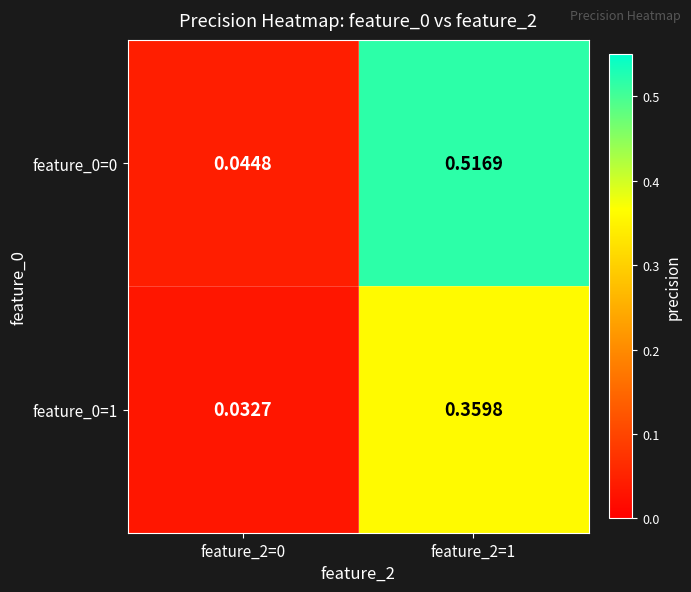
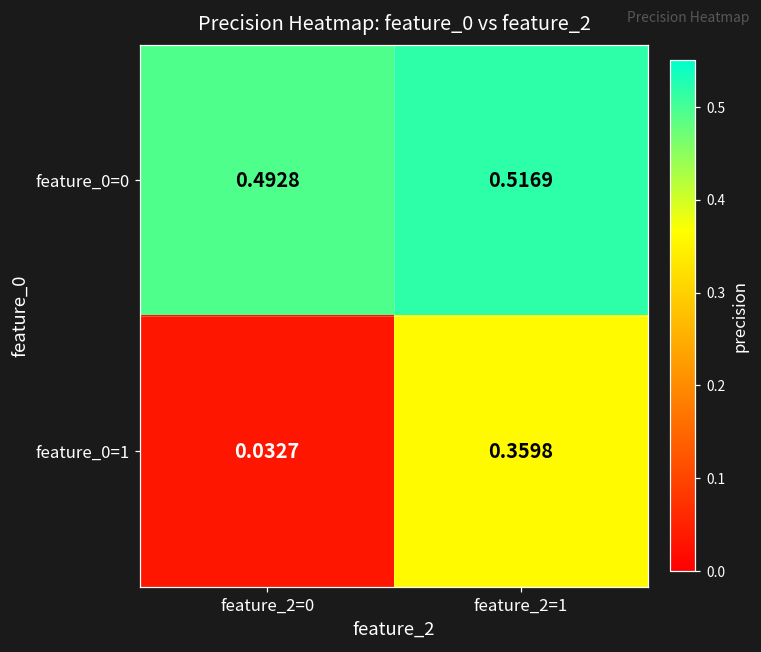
  {
    "feature_0=0": {
-     "feature_2=0": 0.0448,
+     "feature_2=0": 0.4928,
      "feature_2=1": 0.5169
    },
    "feature_0=1": {
      "feature_2=0": 0.0327,
      "feature_2=1": 0.3598
    }
  }
